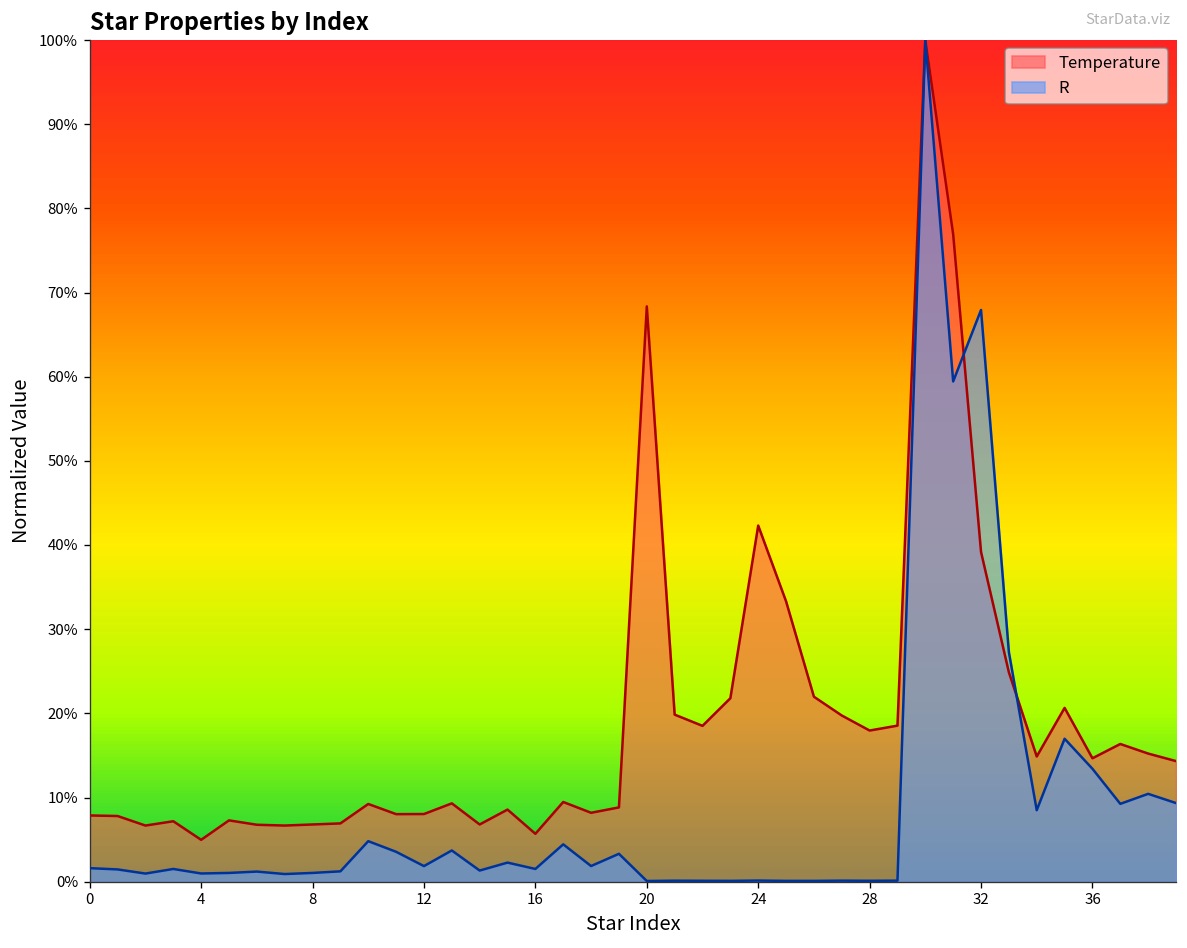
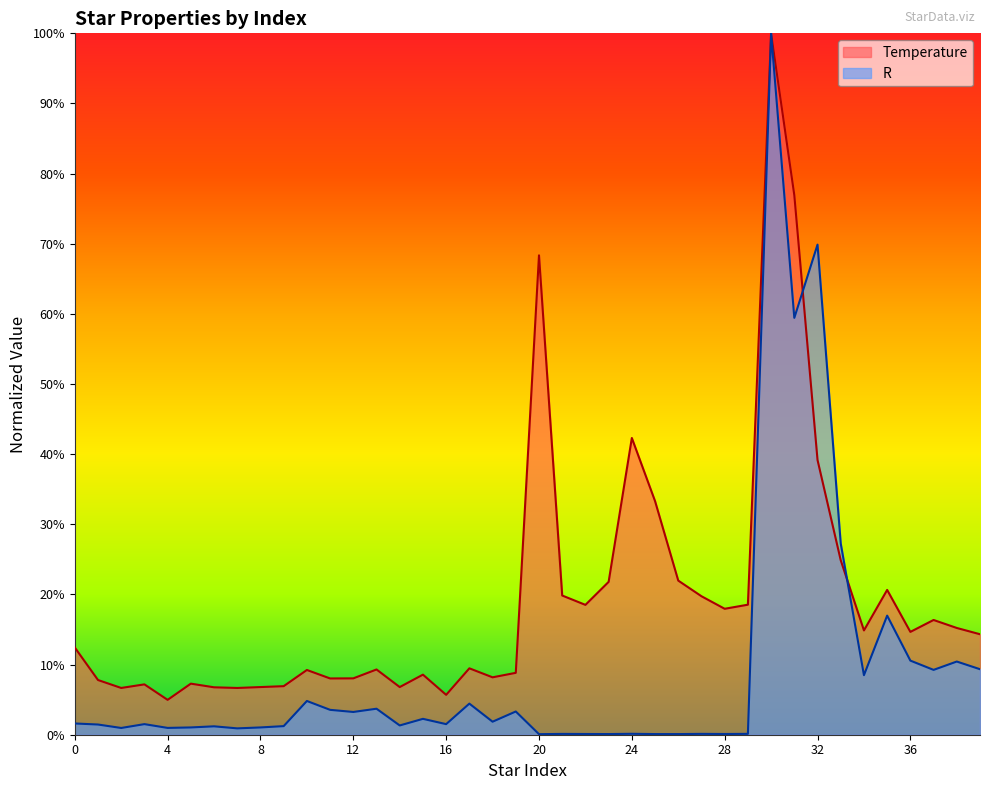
  {
    "Temperature": {
-     "0": "8%",
+     "0": "12%",
      "4": "5%",
      "8": "7%",
      "12": "8%",
      "16": "6%",
      "20": "68%",
      "24": "42%",
      "28": "18%",
      "32": "39%",
      "36": "15%"
    },
    "R": {
      "0": "2%",
      "4": "1%",
      "8": "1%",
-     "12": "2%",
+     "12": "3%",
      "16": "2%",
      "20": "0%",
      "24": "0%",
      "28": "0%",
-     "32": "68%",
-     "36": "13%"
+     "32": "70%",
+     "36": "11%"
    }
  }
